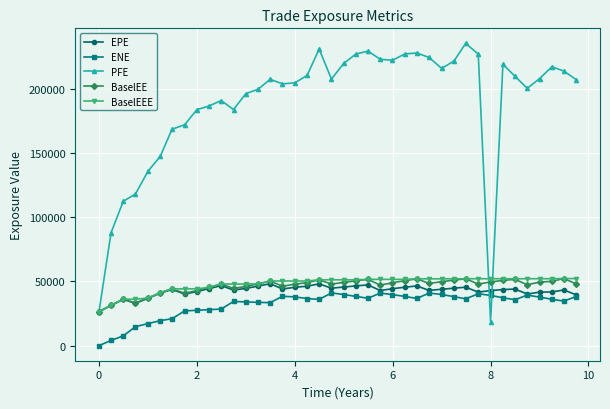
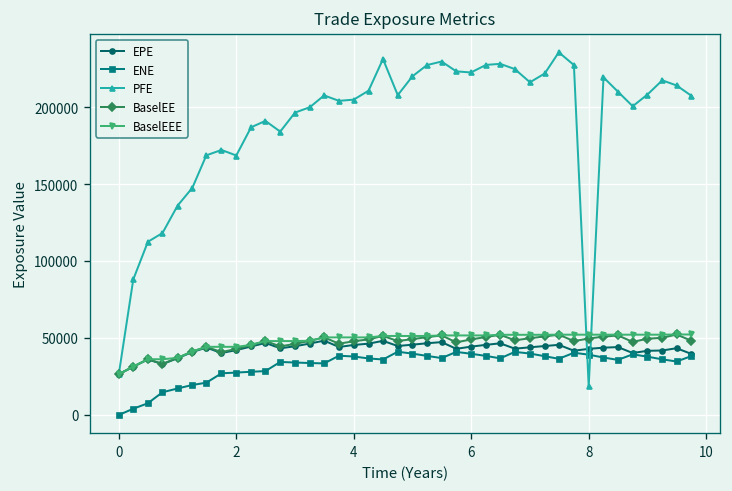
  {
    "PFE": {
-     "2": 184000,
+     "2": 169000,
      "4": 205000,
      "8": 18000
    }
  }
